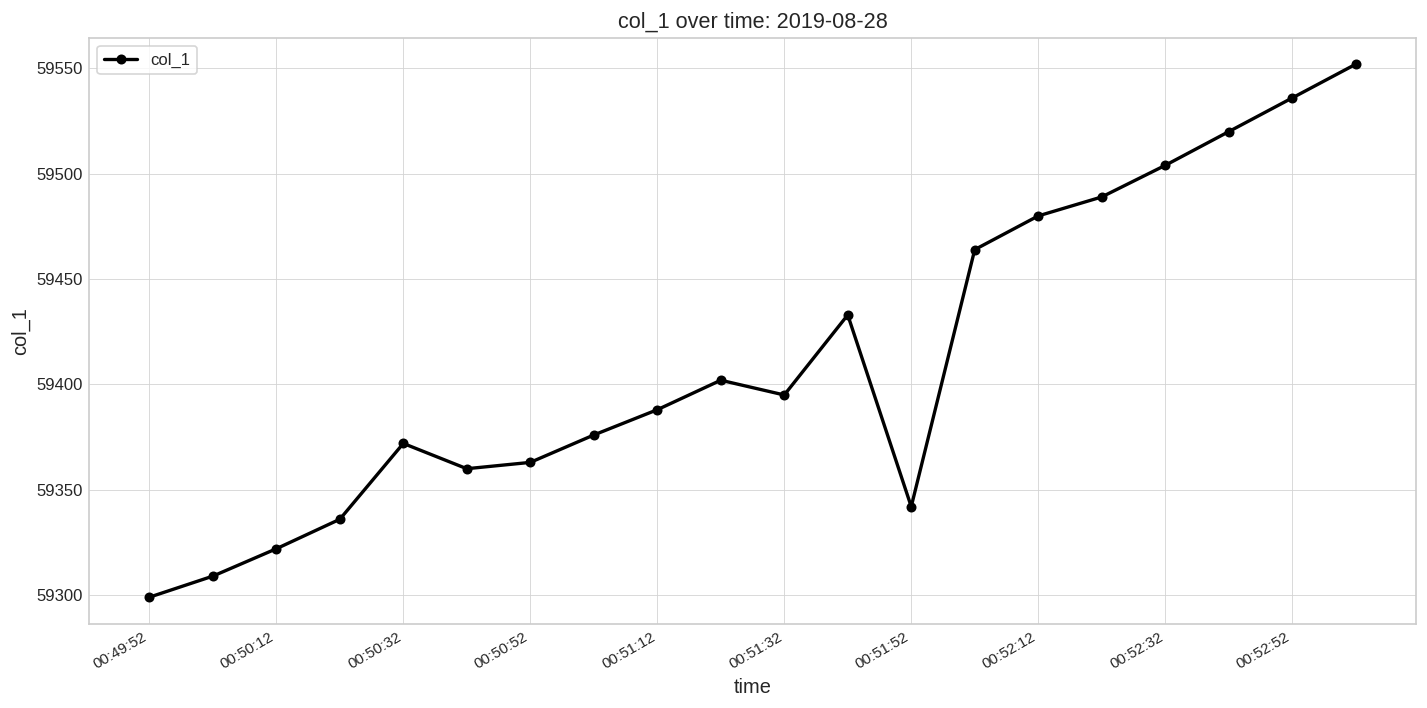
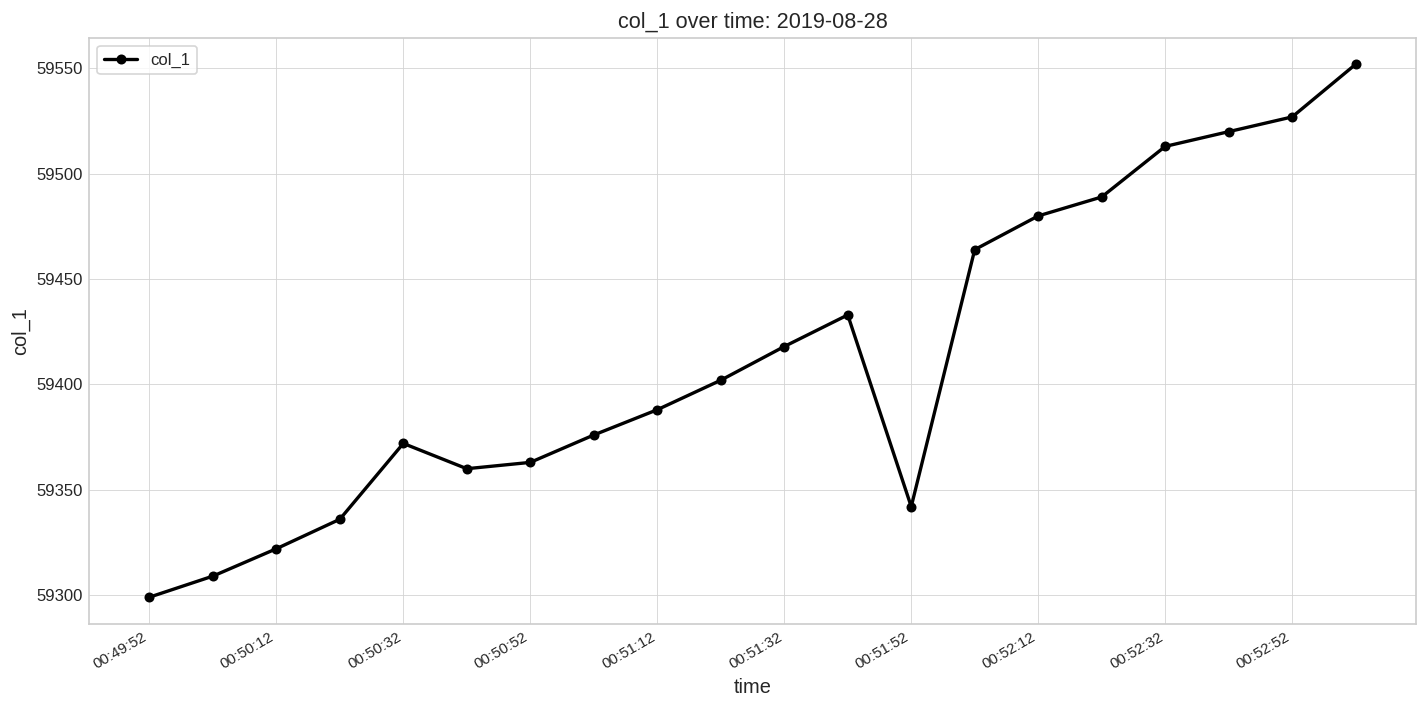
  {
    "00:49:52": 59299,
    "00:50:12": 59322,
    "00:50:32": 59372,
    "00:50:52": 59363,
    "00:51:12": 59388,
-   "00:51:32": 59395,
+   "00:51:32": 59418,
    "00:51:52": 59342,
    "00:52:12": 59480,
-   "00:52:32": 59504,
-   "00:52:52": 59536
+   "00:52:32": 59513,
+   "00:52:52": 59527
  }
